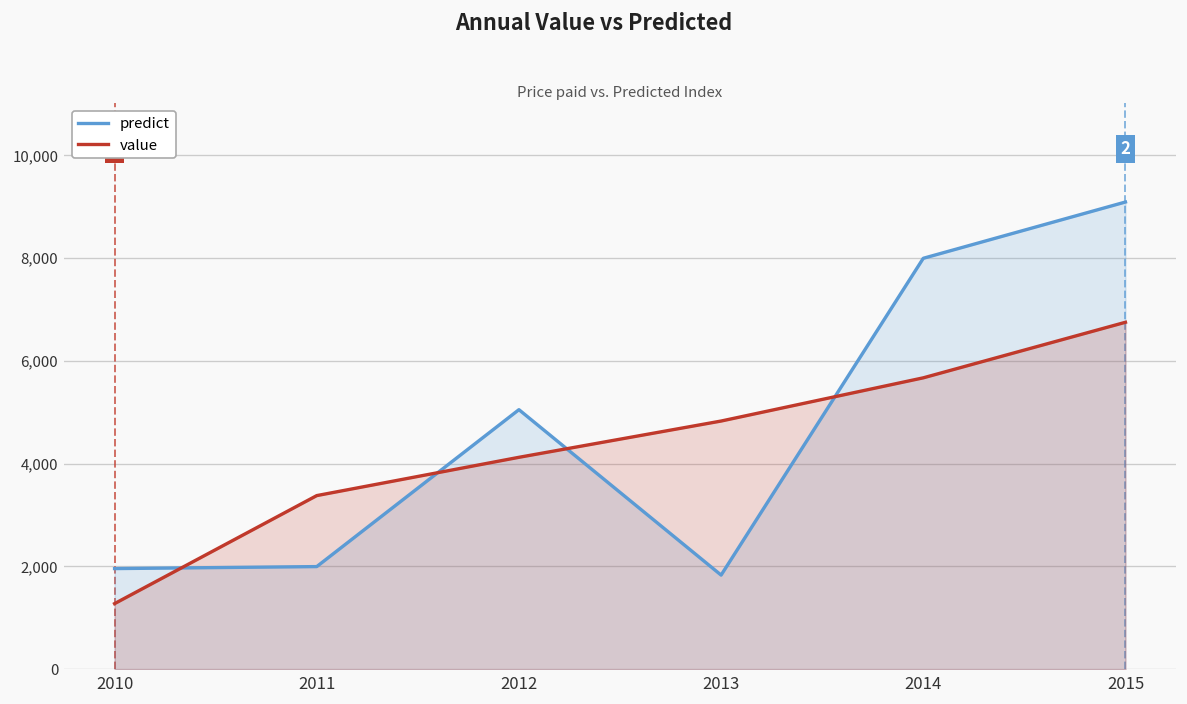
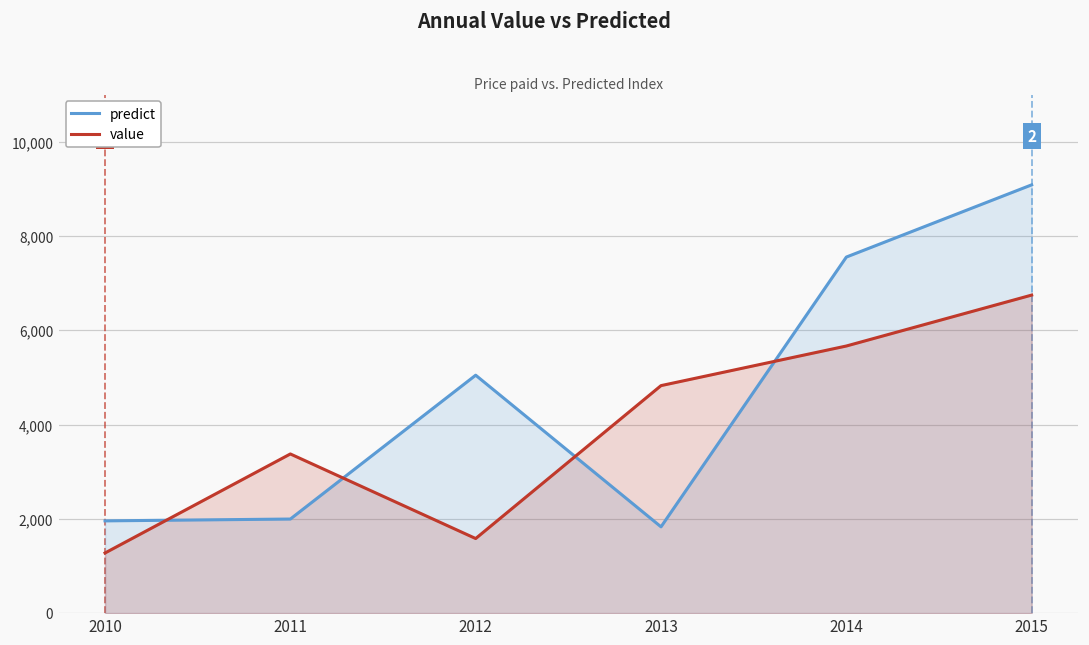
  {
    "predict": {
      "2010": "2,000",
      "2011": "2,000",
      "2012": "5,000",
      "2013": "1,800",
-     "2014": "8,000",
+     "2014": "7,600",
      "2015": "9,100"
    },
    "value": {
      "2010": "1,300",
      "2011": "3,400",
-     "2012": "4,100",
+     "2012": "1,600",
      "2013": "4,800",
      "2014": "5,700",
      "2015": "6,700"
    }
  }
